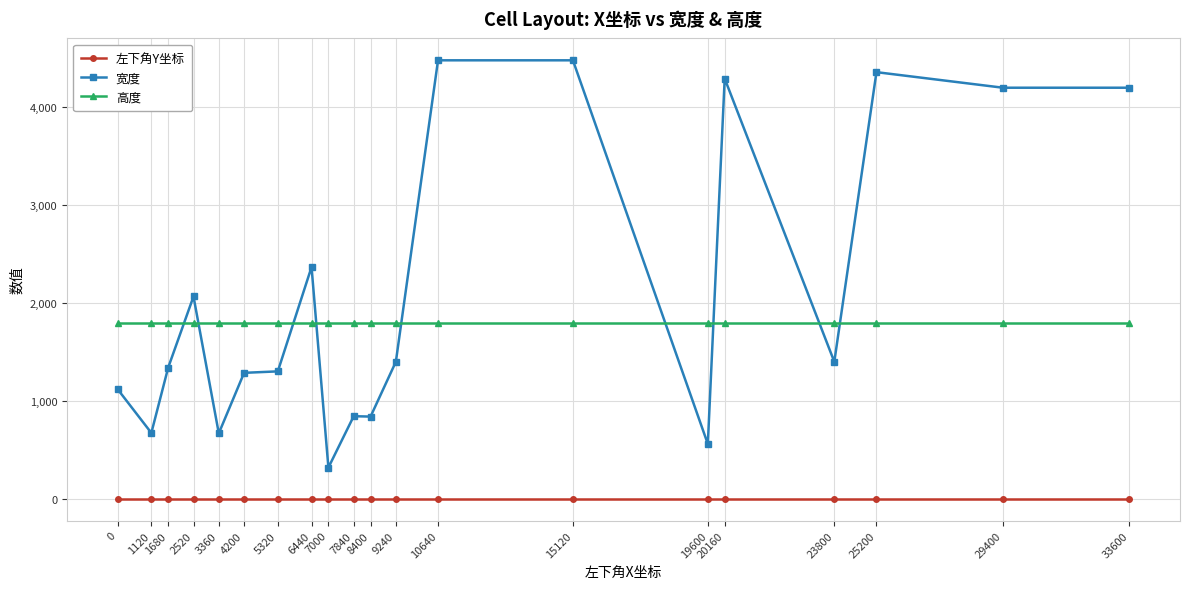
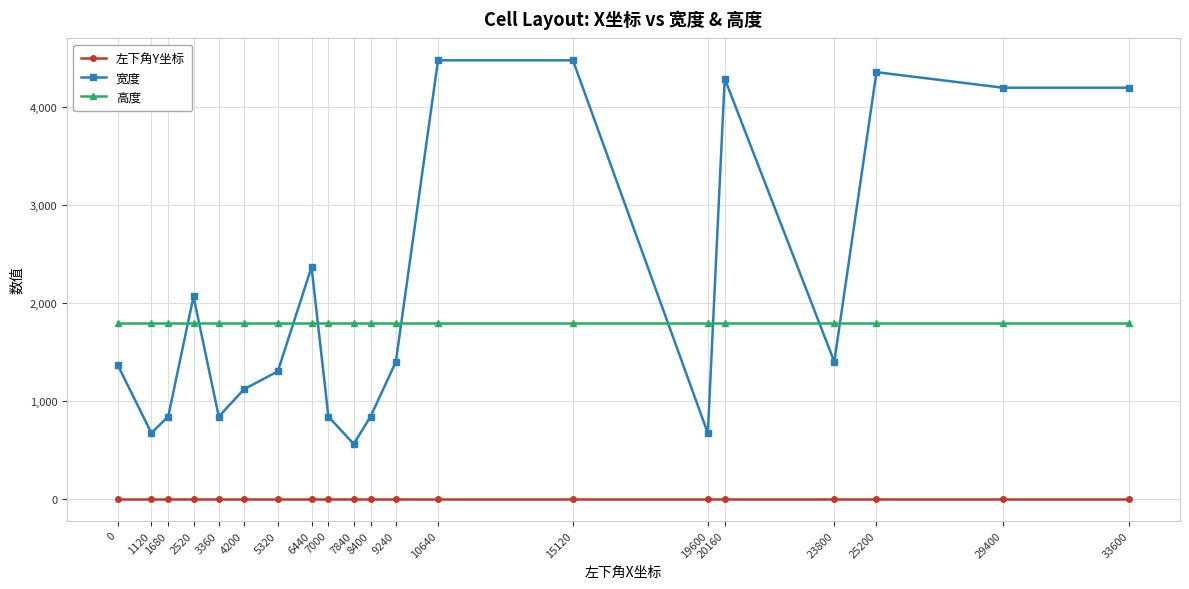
  {
    "左下角Y坐标": {
      "0": "0",
      "1120": "0",
      "1680": "0",
      "2520": "0",
      "3360": "0",
      "4200": "0",
      "5320": "0",
      "6440": "0",
      "7000": "0",
      "7840": "0",
      "8400": "0",
      "9240": "0",
      "10640": "0",
      "15120": "0",
      "19600": "0",
      "20160": "0",
      "23800": "0",
      "25200": "0",
      "29400": "0",
      "33600": "0"
    },
    "宽度": {
-     "0": "1,100",
+     "0": "1,400",
      "1120": "700",
-     "1680": "1,300",
+     "1680": "800",
      "2520": "2,100",
-     "3360": "700",
-     "4200": "1,300",
+     "3360": "800",
+     "4200": "1,100",
      "5320": "1,300",
      "6440": "2,400",
-     "7000": "300",
-     "7840": "800",
+     "7000": "800",
+     "7840": "600",
      "8400": "800",
      "9240": "1,400",
      "10640": "4,500",
      "15120": "4,500",
-     "19600": "600",
+     "19600": "700",
      "20160": "4,300",
      "23800": "1,400",
      "25200": "4,400",
      "29400": "4,200",
      "33600": "4,200"
    },
    "高度": {
      "0": "1,800",
      "1120": "1,800",
      "1680": "1,800",
      "2520": "1,800",
      "3360": "1,800",
      "4200": "1,800",
      "5320": "1,800",
      "6440": "1,800",
      "7000": "1,800",
      "7840": "1,800",
      "8400": "1,800",
      "9240": "1,800",
      "10640": "1,800",
      "15120": "1,800",
      "19600": "1,800",
      "20160": "1,800",
      "23800": "1,800",
      "25200": "1,800",
      "29400": "1,800",
      "33600": "1,800"
    }
  }
